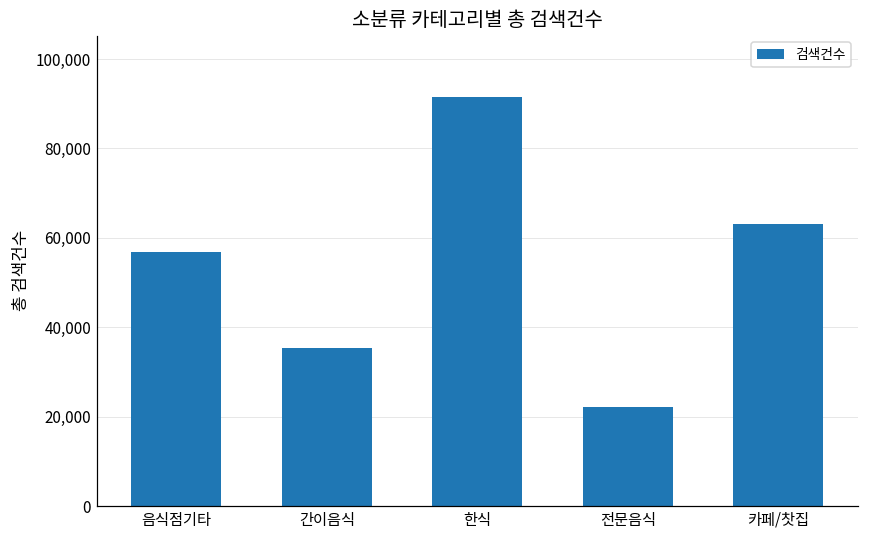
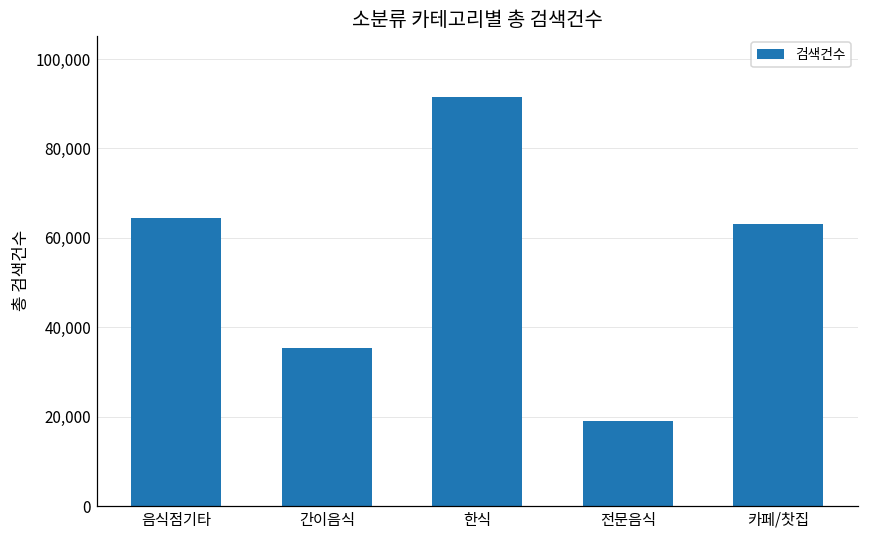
  {
-   "음식점기타": "57,000",
+   "음식점기타": "64,000",
    "간이음식": "35,000",
    "한식": "92,000",
-   "전문음식": "22,000",
+   "전문음식": "19,000",
    "카페/찻집": "63,000"
  }
